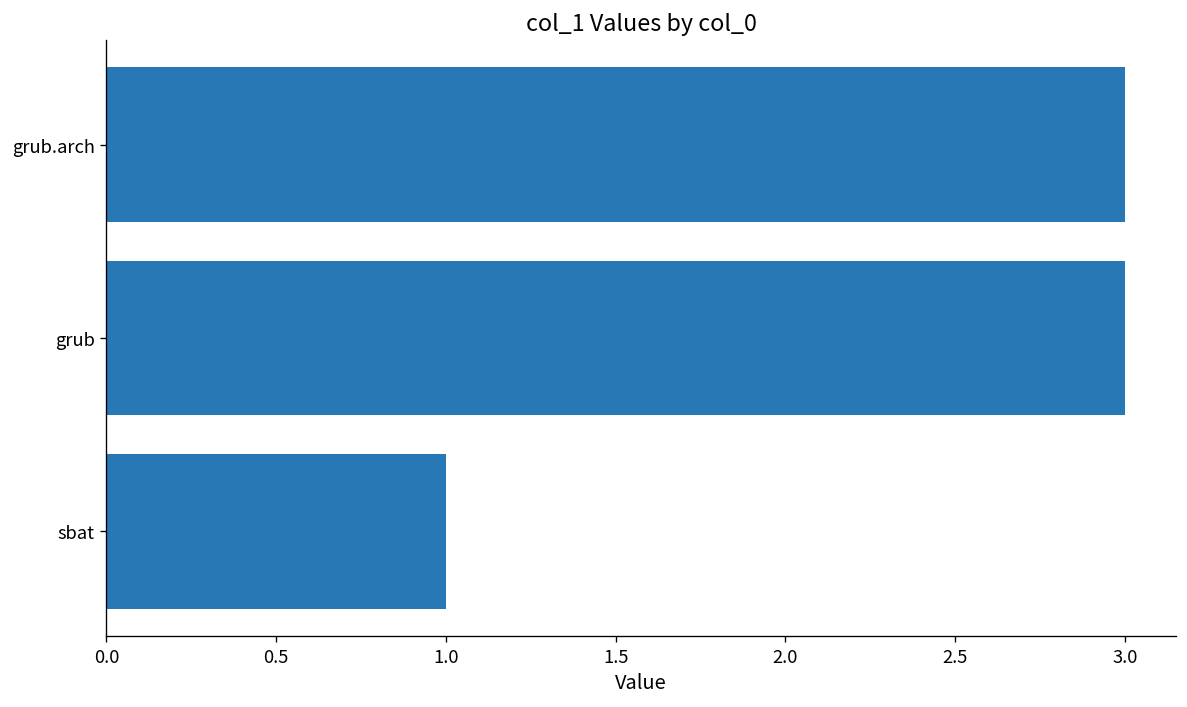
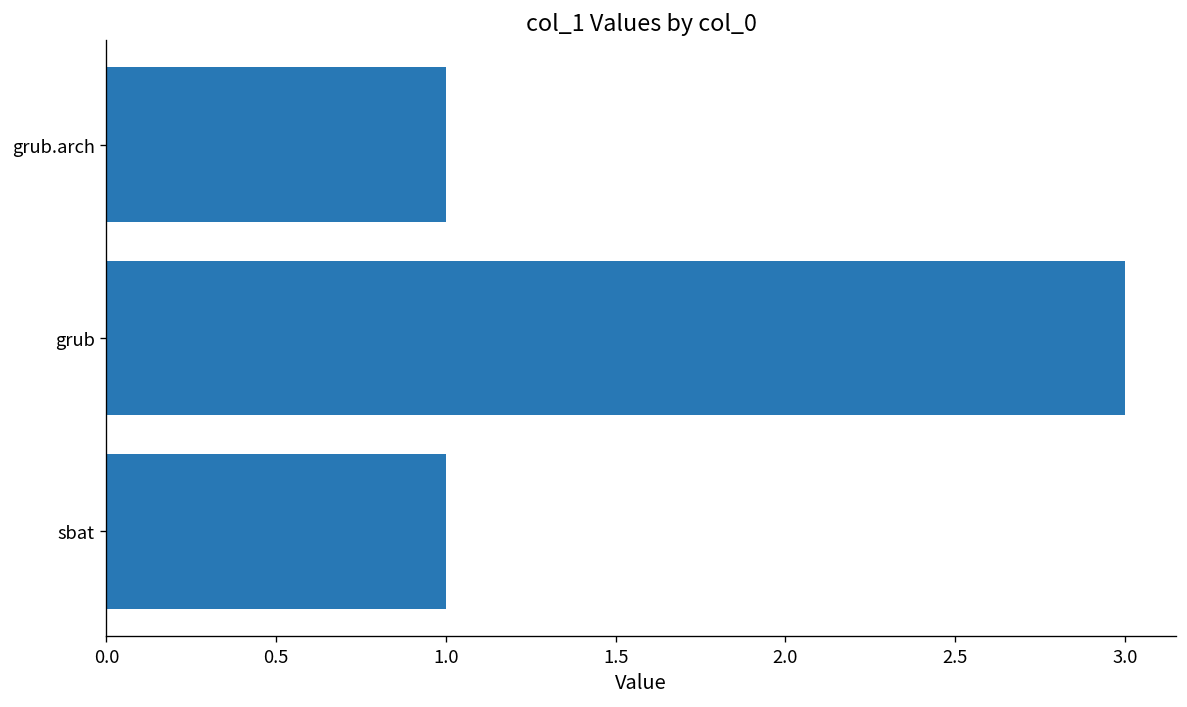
  {
-   "grub.arch": 3,
+   "grub.arch": 1,
    "grub": 3,
    "sbat": 1
  }
